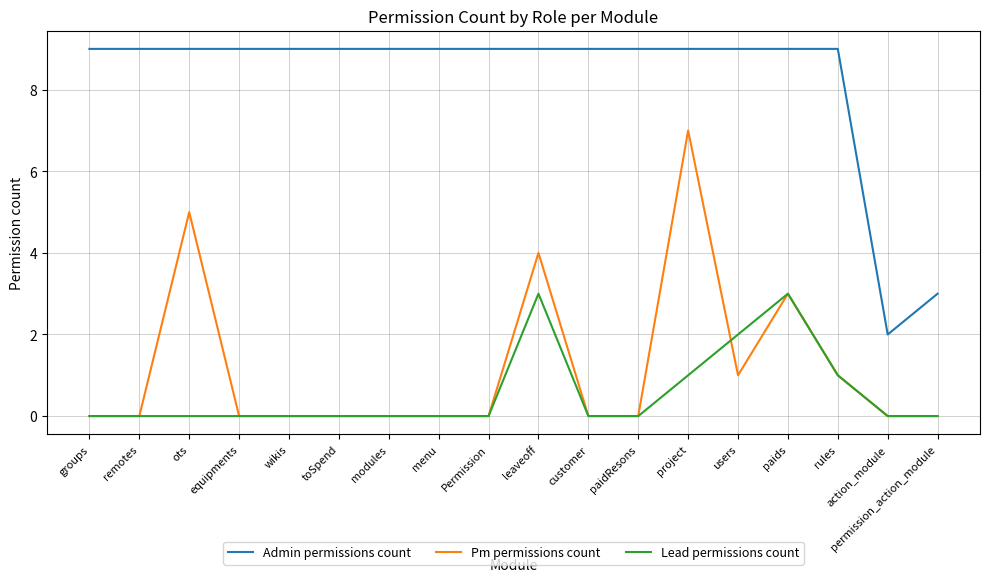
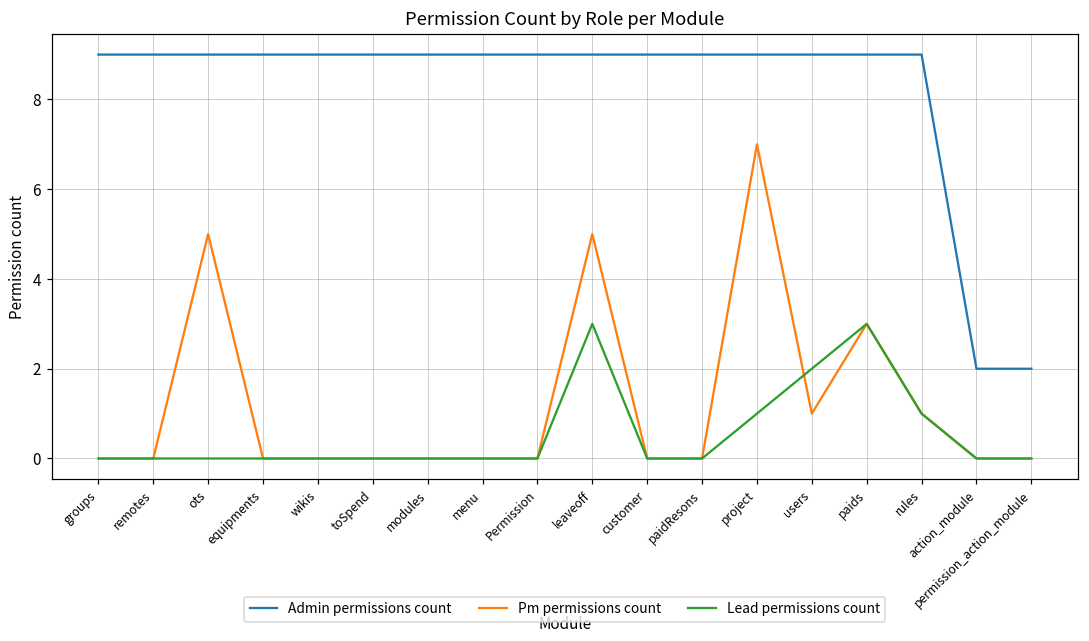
  {
    "Admin permissions count": {
      "groups": 9,
      "remotes": 9,
      "ots": 9,
      "equipments": 9,
      "wikis": 9,
      "toSpend": 9,
      "modules": 9,
      "menu": 9,
      "Permission": 9,
      "leaveoff": 9,
      "customer": 9,
      "paidResons": 9,
      "project": 9,
      "users": 9,
      "paids": 9,
      "rules": 9,
      "action_module": 2,
-     "permission_action_module": 3
+     "permission_action_module": 2
    },
    "Pm permissions count": {
      "ots": 5,
-     "leaveoff": 4,
+     "leaveoff": 5,
      "project": 7,
      "users": 1
    },
    "Lead permissions count": {
      "ots": 0,
      "leaveoff": 3,
      "project": 1,
      "users": 2
    }
  }
